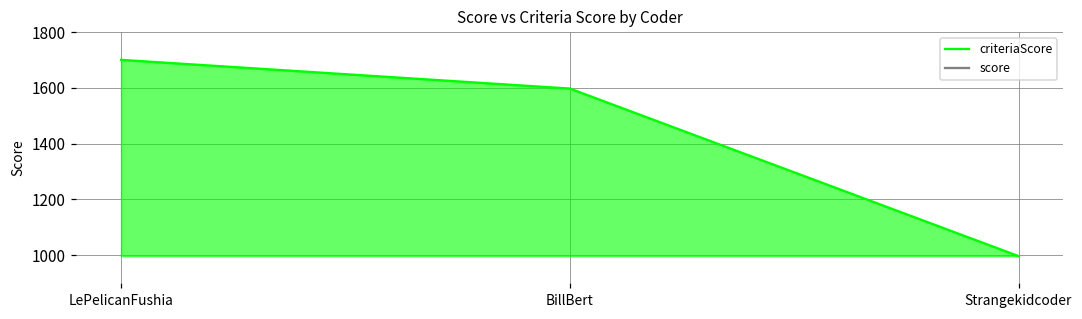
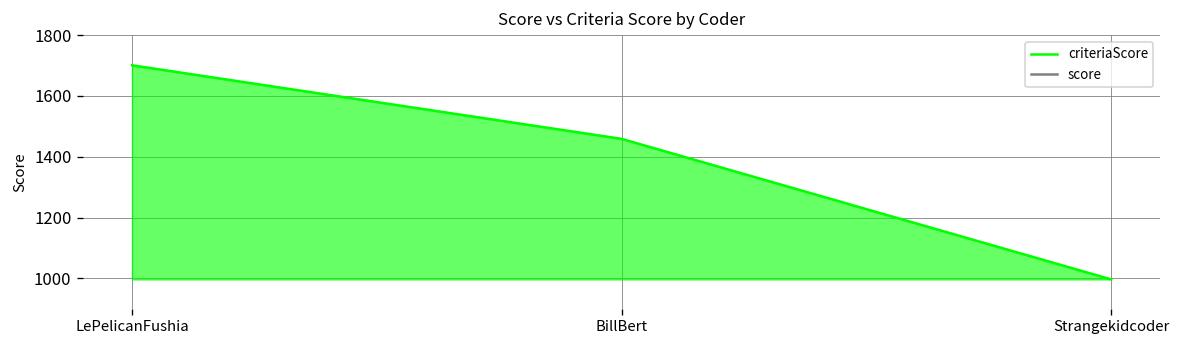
  {
    "criteriaScore": {
      "LePelicanFushia": 1700,
-     "BillBert": 1600,
+     "BillBert": 1460,
      "Strangekidcoder": 1000
    }
  }
